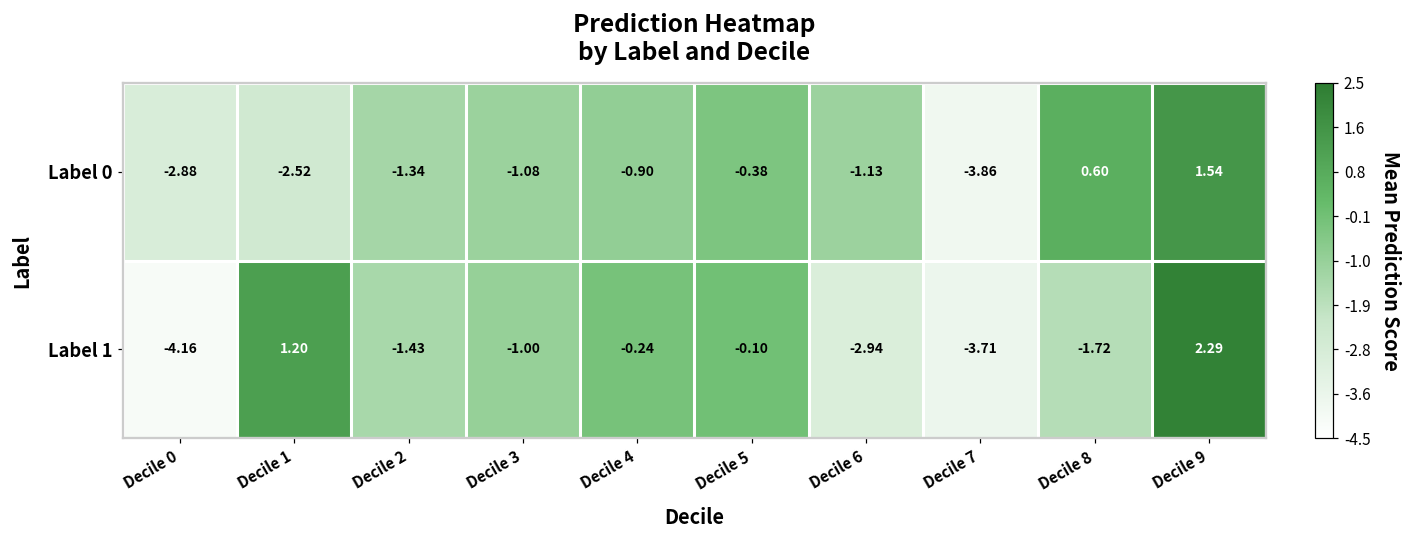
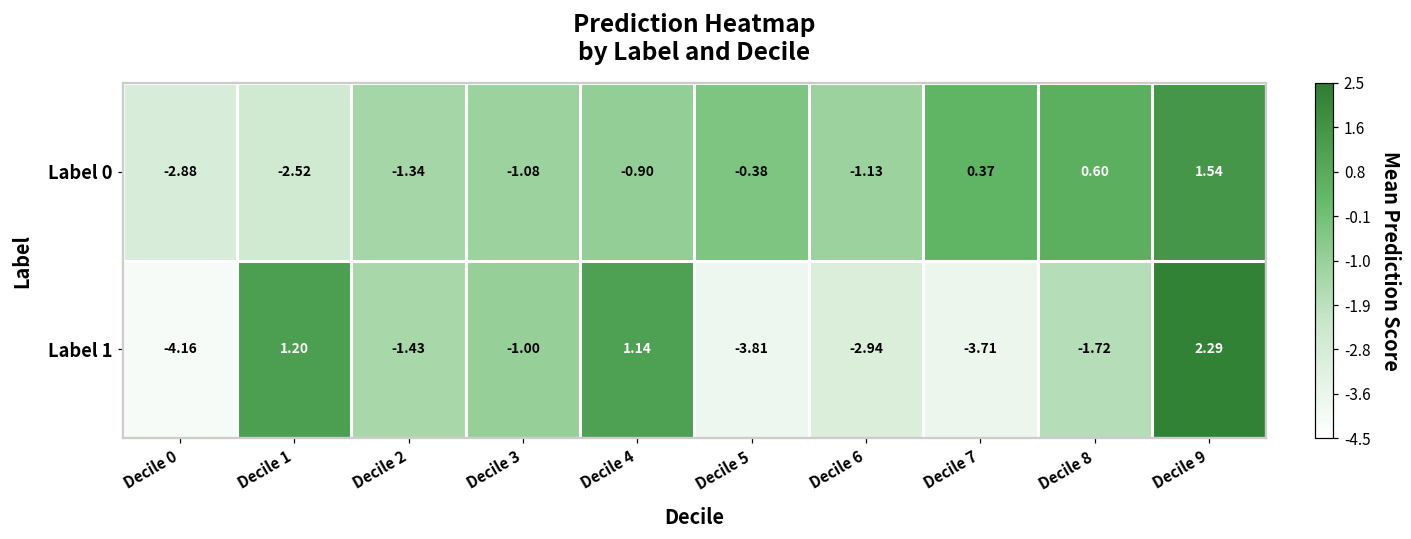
  {
    "Label 0": {
      "Decile 0": -2.88,
      "Decile 1": -2.52,
      "Decile 2": -1.34,
      "Decile 3": -1.08,
      "Decile 4": -0.90,
      "Decile 5": -0.38,
      "Decile 6": -1.13,
-     "Decile 7": -3.86,
+     "Decile 7": 0.37,
      "Decile 8": 0.60,
      "Decile 9": 1.54
    },
    "Label 1": {
      "Decile 0": -4.16,
      "Decile 1": 1.20,
      "Decile 2": -1.43,
      "Decile 3": -1.00,
-     "Decile 4": -0.24,
-     "Decile 5": -0.10,
+     "Decile 4": 1.14,
+     "Decile 5": -3.81,
      "Decile 6": -2.94,
      "Decile 7": -3.71,
      "Decile 8": -1.72,
      "Decile 9": 2.29
    }
  }
